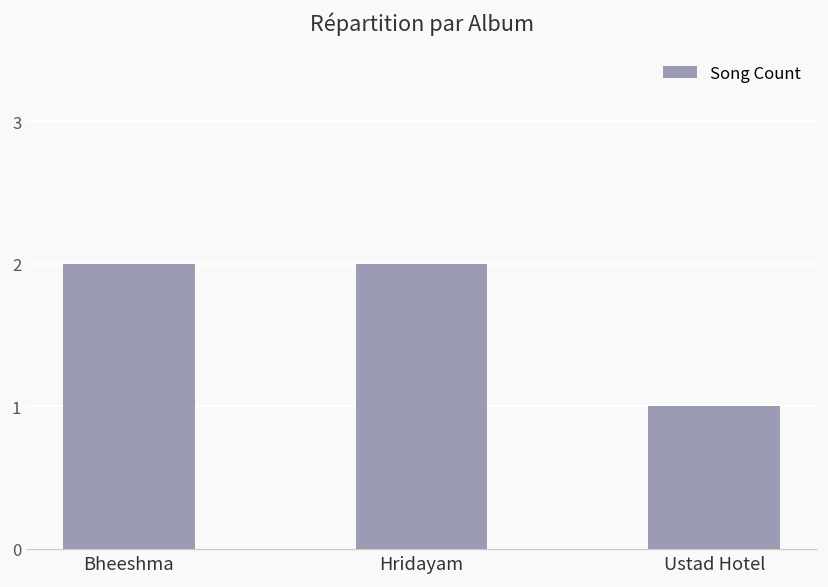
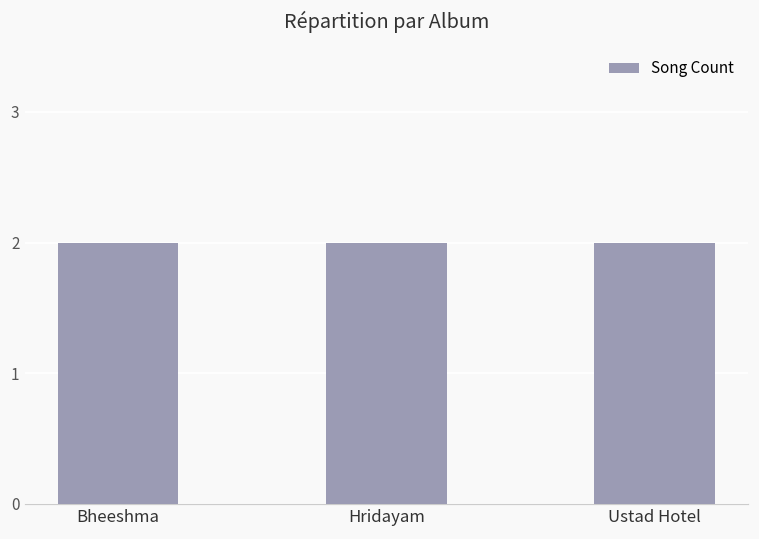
  {
    "Bheeshma": 2,
    "Hridayam": 2,
-   "Ustad Hotel": 1
+   "Ustad Hotel": 2
  }
